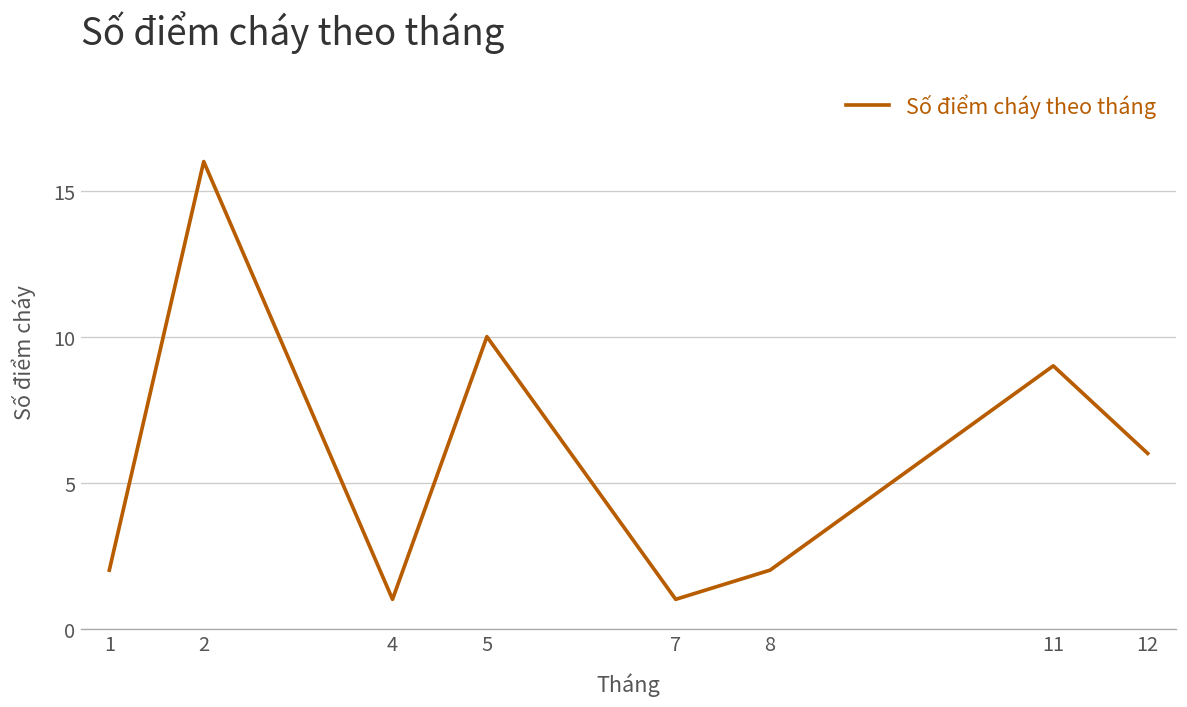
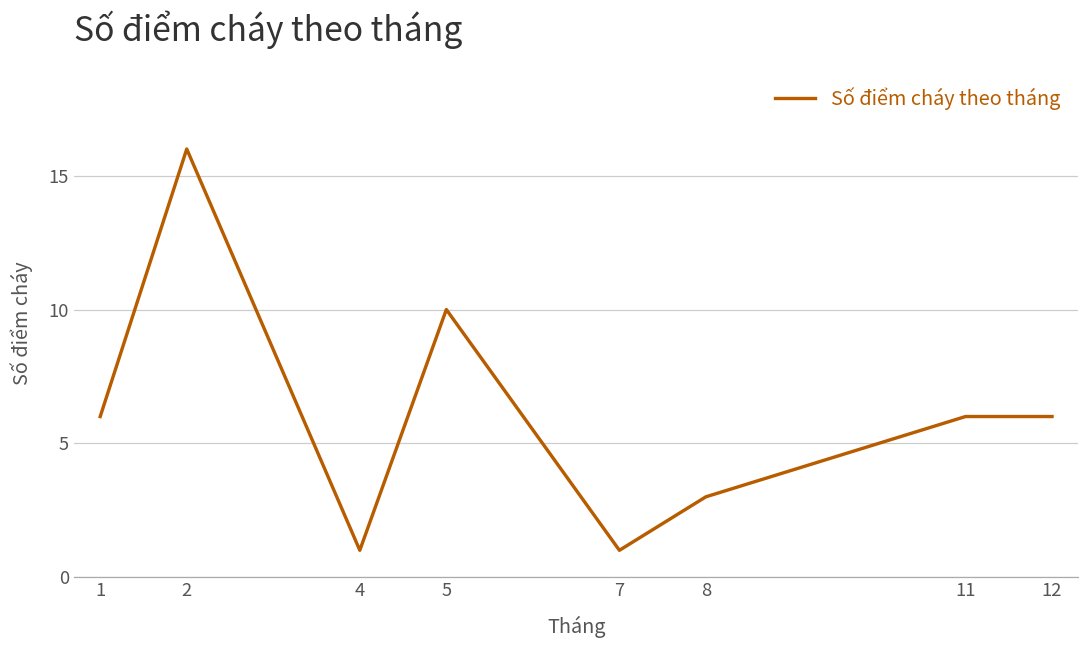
  {
-   "1": 2,
+   "1": 6,
    "2": 16,
    "4": 1,
    "5": 10,
    "7": 1,
-   "8": 2,
-   "11": 9,
+   "8": 3,
+   "11": 6,
    "12": 6
  }
